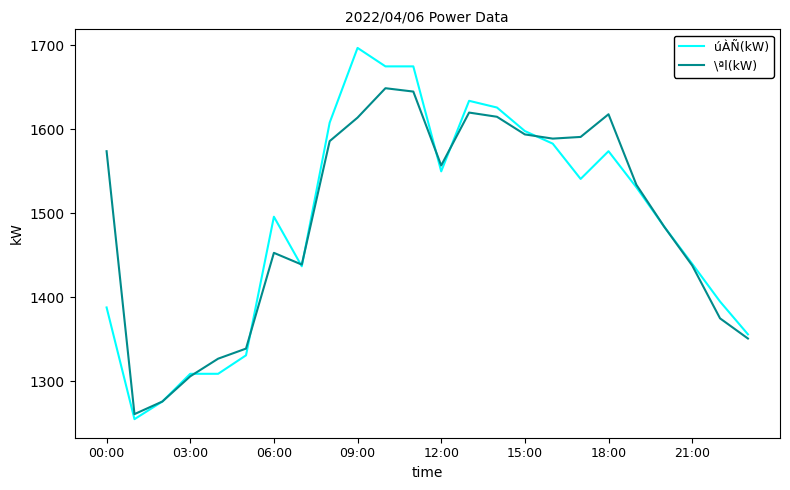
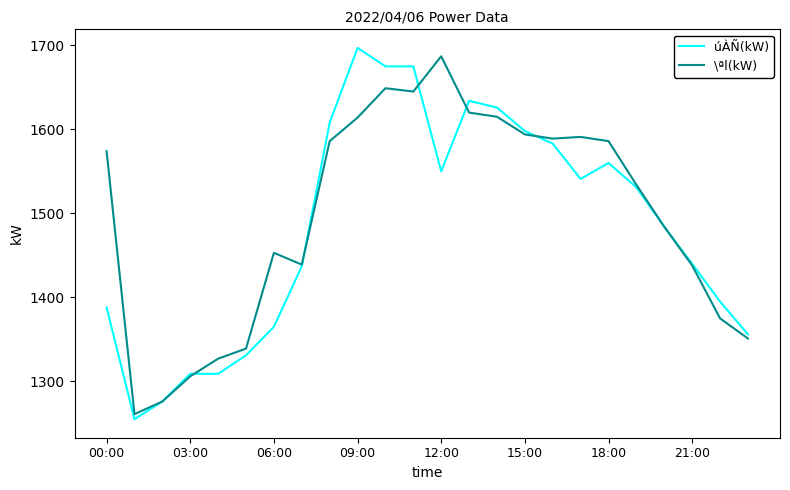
  {
    "úÀÑ(kW)": {
      "00:00": 1390,
-     "06:00": 1500,
+     "06:00": 1370,
      "09:00": 1700,
      "12:00": 1550,
      "15:00": 1600,
-     "18:00": 1570
+     "18:00": 1560
    },
    "\\ªl(kW)": {
      "00:00": 1570,
      "06:00": 1450,
      "09:00": 1610,
-     "12:00": 1560,
+     "12:00": 1690,
      "15:00": 1590,
-     "18:00": 1620
+     "18:00": 1590
    }
  }
